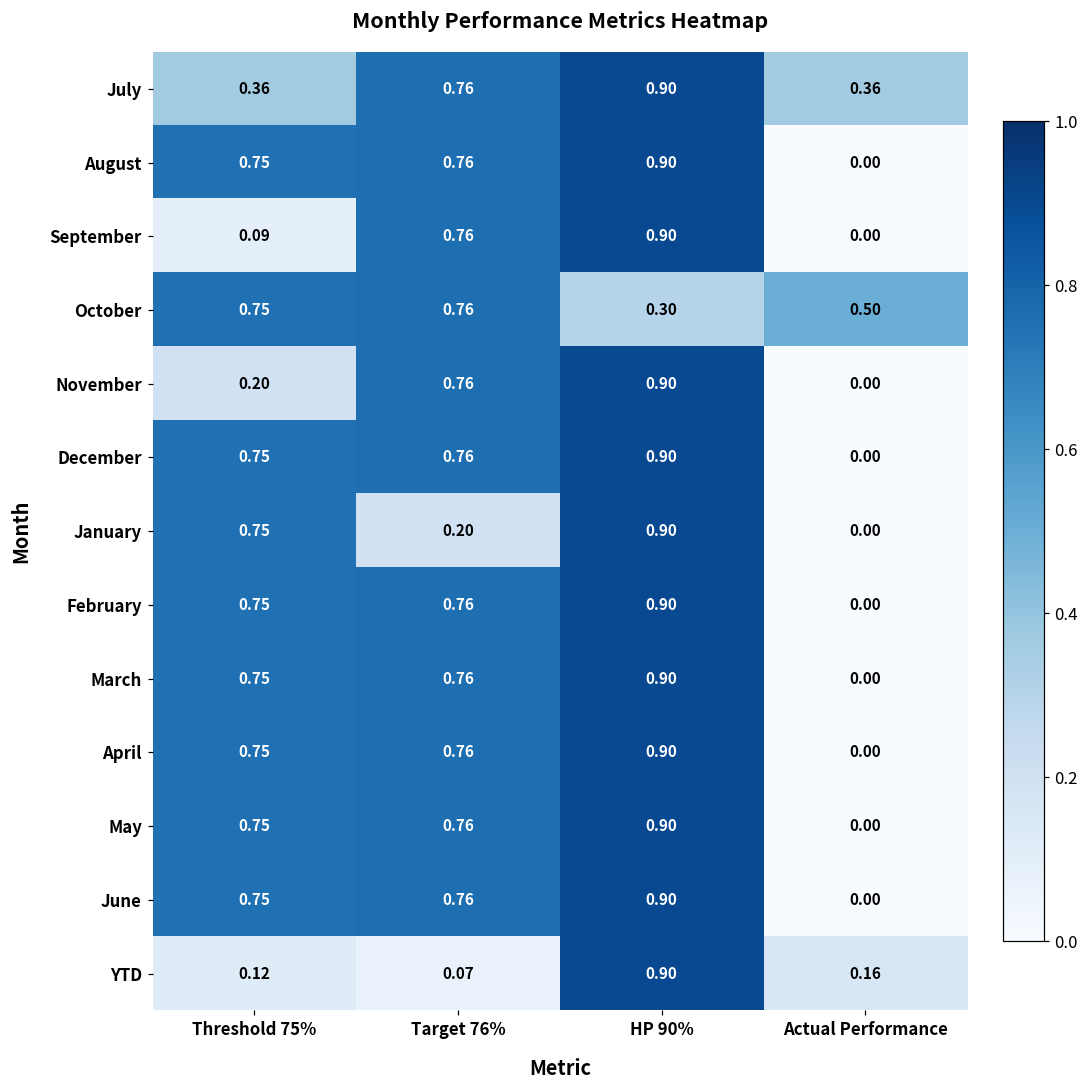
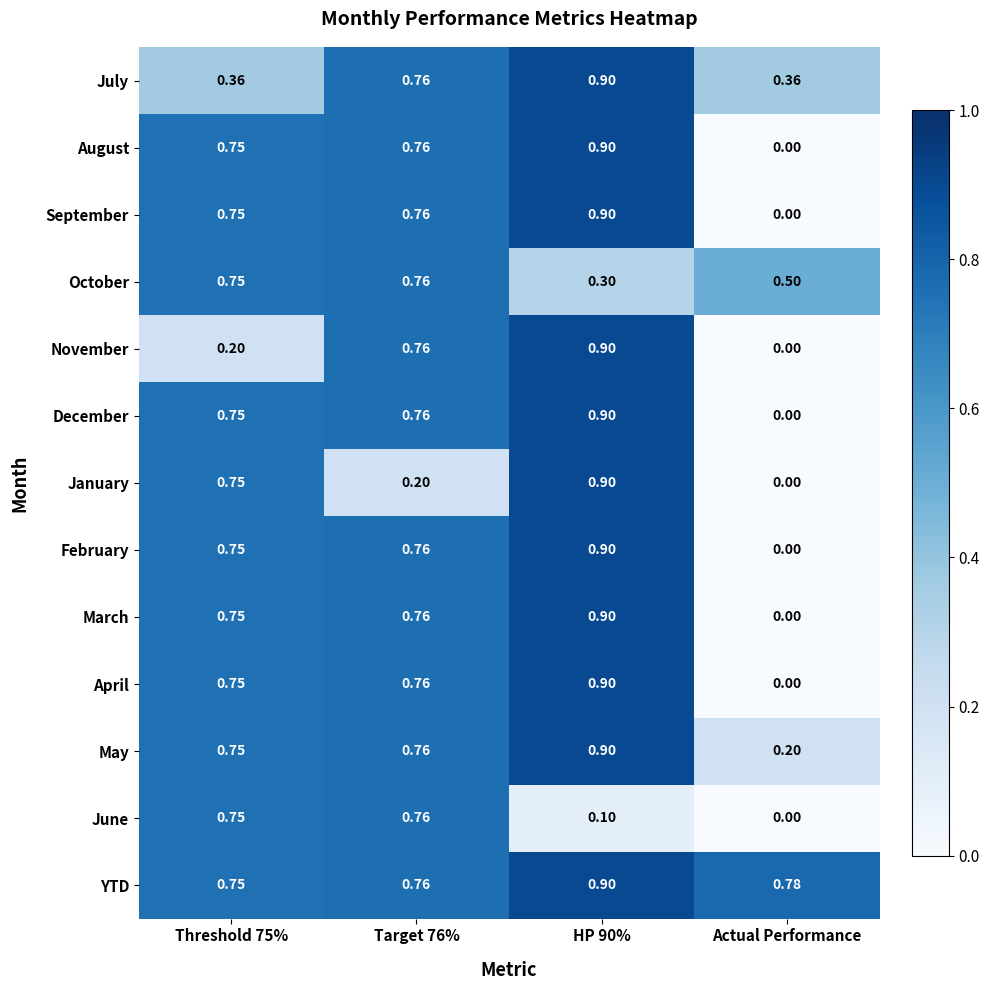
  {
    "July": {
      "Threshold 75%": 0.36,
      "Target 76%": 0.76,
      "HP 90%": 0.90,
      "Actual Performance": 0.36
    },
    "August": {
      "Threshold 75%": 0.75,
      "Target 76%": 0.76,
      "HP 90%": 0.90,
      "Actual Performance": 0.00
    },
    "September": {
-     "Threshold 75%": 0.09,
+     "Threshold 75%": 0.75,
      "Target 76%": 0.76,
      "HP 90%": 0.90,
      "Actual Performance": 0.00
    },
    "October": {
      "Threshold 75%": 0.75,
      "Target 76%": 0.76,
      "HP 90%": 0.30,
      "Actual Performance": 0.50
    },
    "November": {
      "Threshold 75%": 0.20,
      "Target 76%": 0.76,
      "HP 90%": 0.90,
      "Actual Performance": 0.00
    },
    "December": {
      "Threshold 75%": 0.75,
      "Target 76%": 0.76,
      "HP 90%": 0.90,
      "Actual Performance": 0.00
    },
    "January": {
      "Threshold 75%": 0.75,
      "Target 76%": 0.20,
      "HP 90%": 0.90,
      "Actual Performance": 0.00
    },
    "February": {
      "Threshold 75%": 0.75,
      "Target 76%": 0.76,
      "HP 90%": 0.90,
      "Actual Performance": 0.00
    },
    "March": {
      "Threshold 75%": 0.75,
      "Target 76%": 0.76,
      "HP 90%": 0.90,
      "Actual Performance": 0.00
    },
    "April": {
      "Threshold 75%": 0.75,
      "Target 76%": 0.76,
      "HP 90%": 0.90,
      "Actual Performance": 0.00
    },
    "May": {
      "Threshold 75%": 0.75,
      "Target 76%": 0.76,
      "HP 90%": 0.90,
-     "Actual Performance": 0.00
+     "Actual Performance": 0.20
    },
    "June": {
      "Threshold 75%": 0.75,
      "Target 76%": 0.76,
-     "HP 90%": 0.90,
+     "HP 90%": 0.10,
      "Actual Performance": 0.00
    },
    "YTD": {
-     "Threshold 75%": 0.12,
-     "Target 76%": 0.07,
+     "Threshold 75%": 0.75,
+     "Target 76%": 0.76,
      "HP 90%": 0.90,
-     "Actual Performance": 0.16
+     "Actual Performance": 0.78
    }
  }
